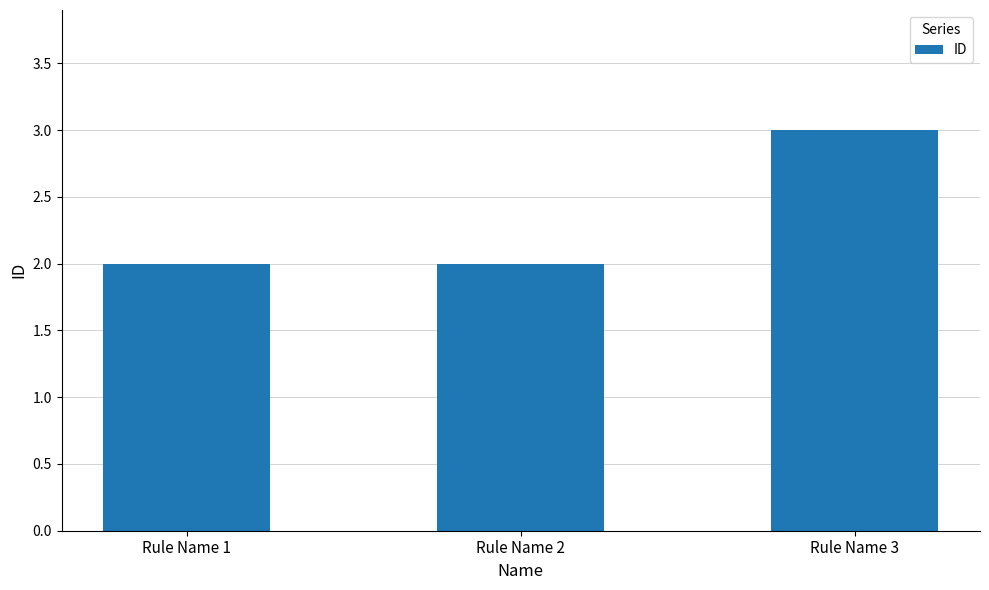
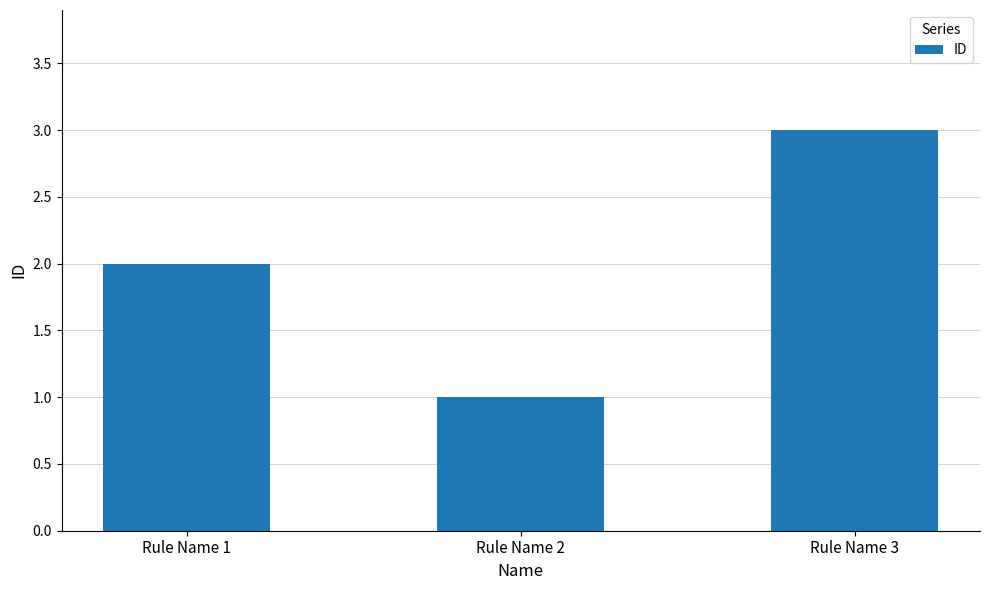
  {
    "Rule Name 1": 2,
-   "Rule Name 2": 2,
+   "Rule Name 2": 1,
    "Rule Name 3": 3
  }
